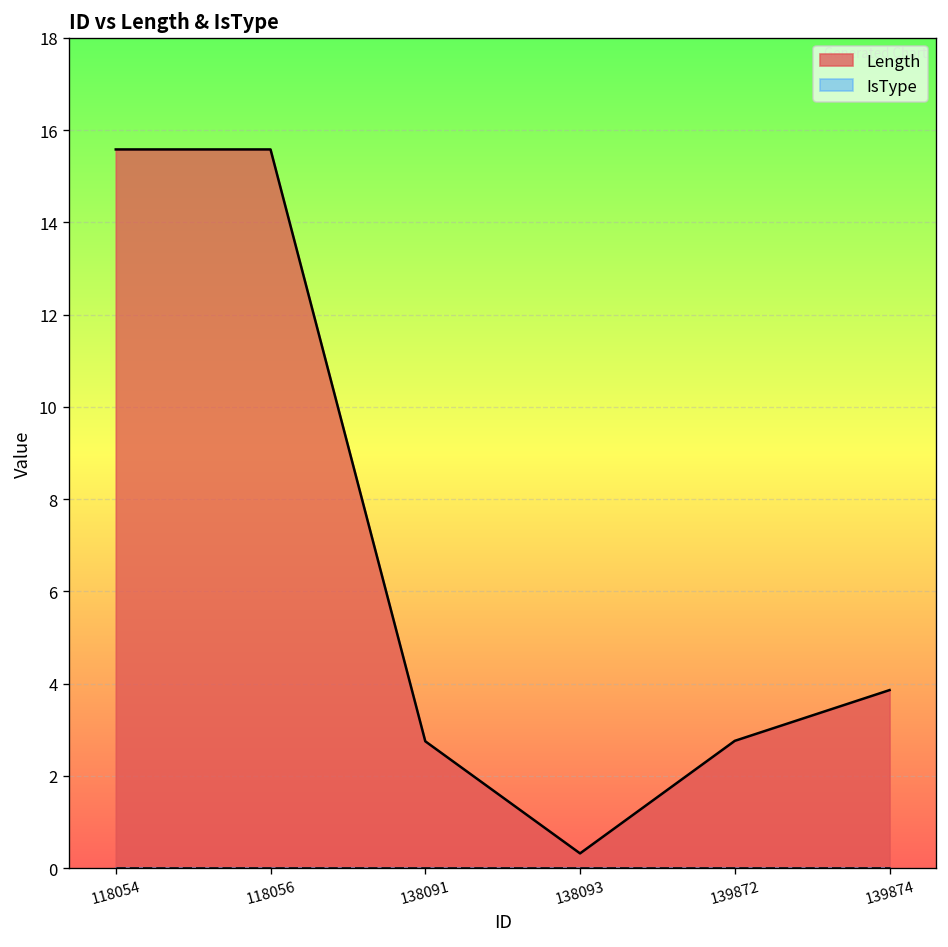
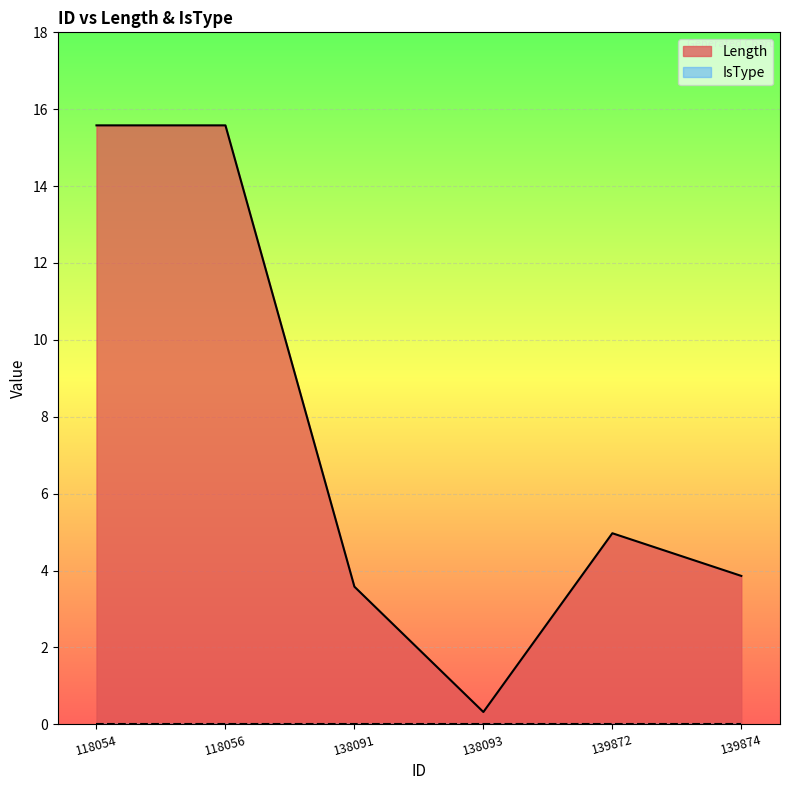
  {
    "Length": {
      "118054": 15.6,
      "118056": 15.6,
-     "138091": 2.8,
+     "138091": 3.6,
      "138093": 0.3,
-     "139872": 2.8,
+     "139872": 5.0,
      "139874": 3.9
    },
    "IsType": {
      "118054": 0.0,
      "118056": 0.0,
      "138091": 0.0,
      "138093": 0.0,
      "139872": 0.0,
      "139874": 0.0
    }
  }
